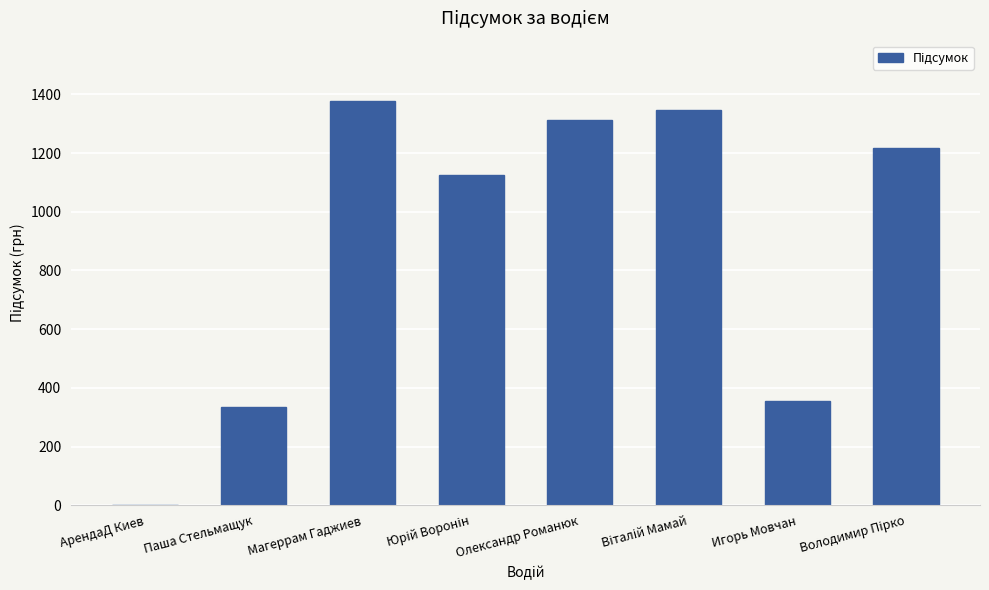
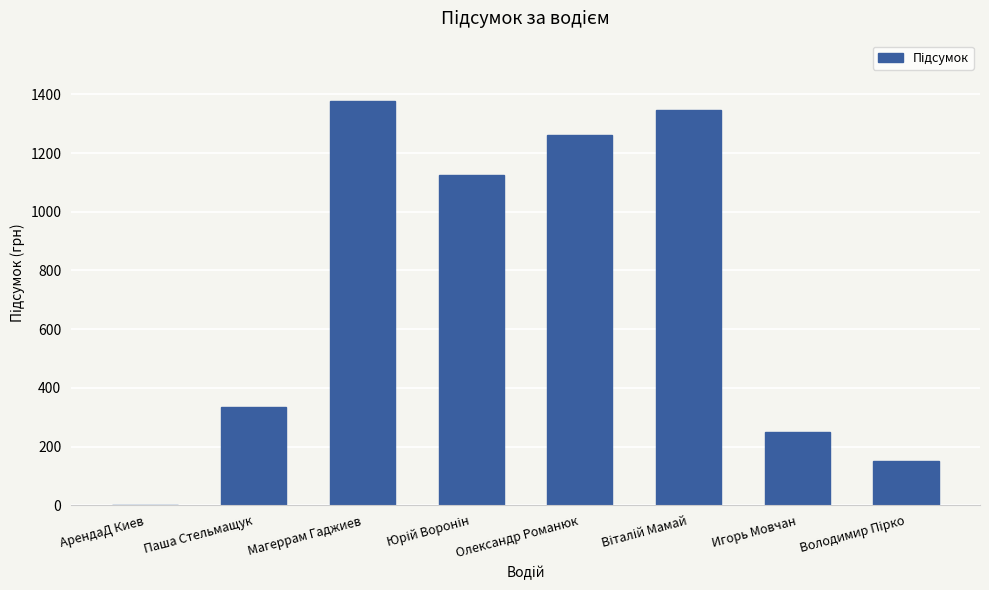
  {
    "АрендаД Киев": 0,
    "Паша Стельмащук": 330,
    "Магеррам Гаджиев": 1380,
    "Юрій Воронін": 1120,
-   "Олександр Романюк": 1310,
+   "Олександр Романюк": 1260,
    "Віталій Мамай": 1350,
-   "Игорь Мовчан": 360,
-   "Володимир Пірко": 1220
+   "Игорь Мовчан": 250,
+   "Володимир Пірко": 150
  }
